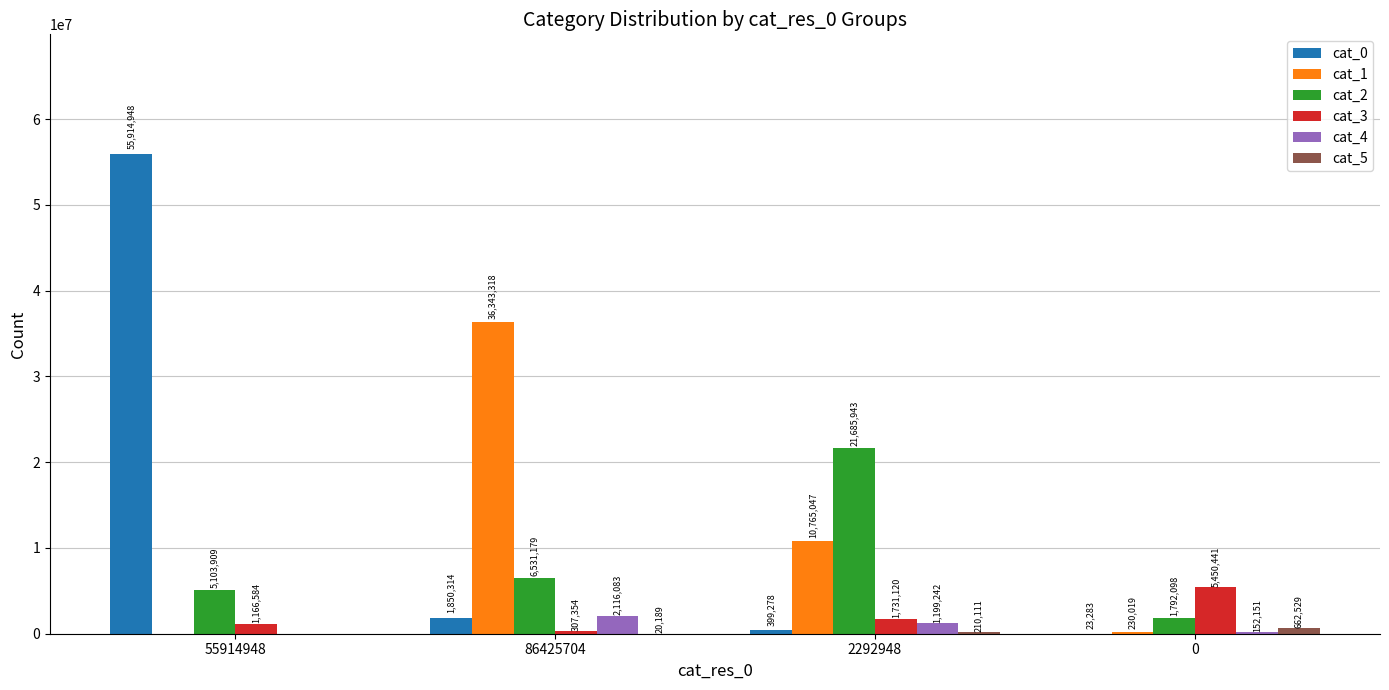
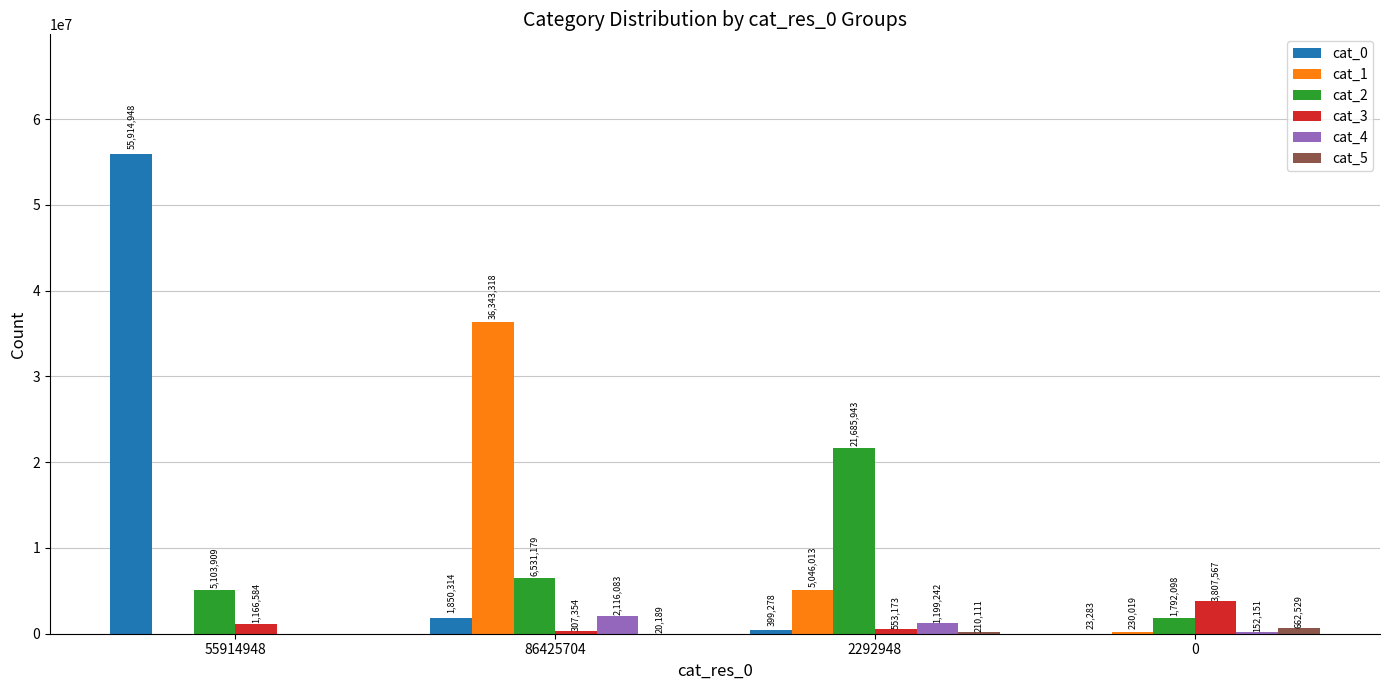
  {
    "cat_0": {
      "55914948": "55,914,948",
      "86425704": "1,850,314",
      "2292948": "399,278",
      "0": "23,283"
    },
    "cat_1": {
      "86425704": "36,343,318",
-     "2292948": "10,765,047",
+     "2292948": "5,046,013",
      "0": "230,019"
    },
    "cat_2": {
      "55914948": "5,103,909",
      "86425704": "6,531,179",
      "2292948": "21,685,943",
      "0": "1,792,098"
    },
    "cat_3": {
      "55914948": "1,166,584",
      "86425704": "307,354",
-     "2292948": "1,731,120",
-     "0": "5,450,441"
+     "2292948": "553,173",
+     "0": "3,807,567"
    },
    "cat_4": {
      "86425704": "2,116,083",
      "2292948": "1,199,242",
      "0": "152,151"
    },
    "cat_5": {
      "86425704": "20,189",
      "2292948": "210,111",
      "0": "662,529"
    }
  }
